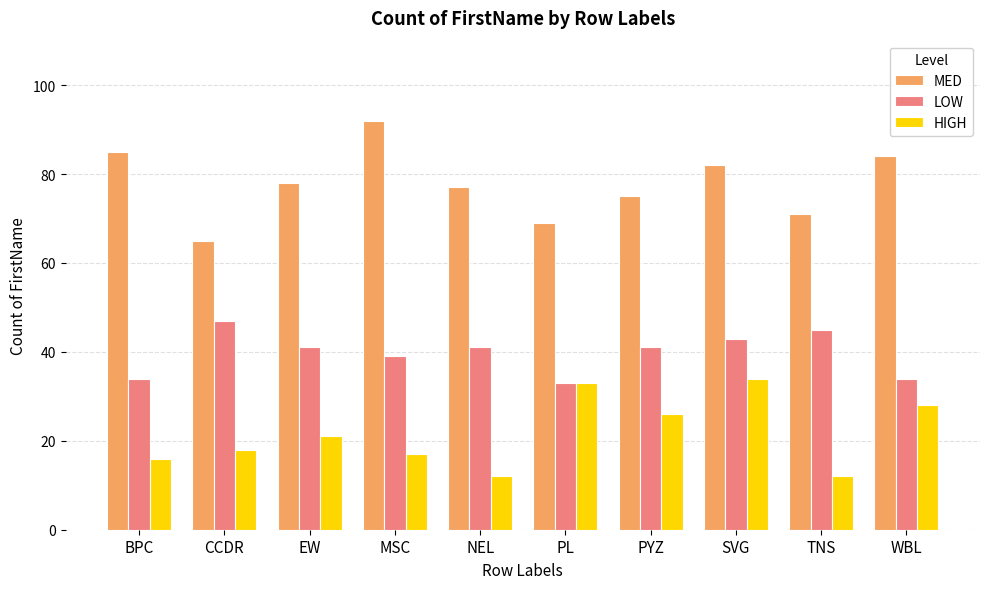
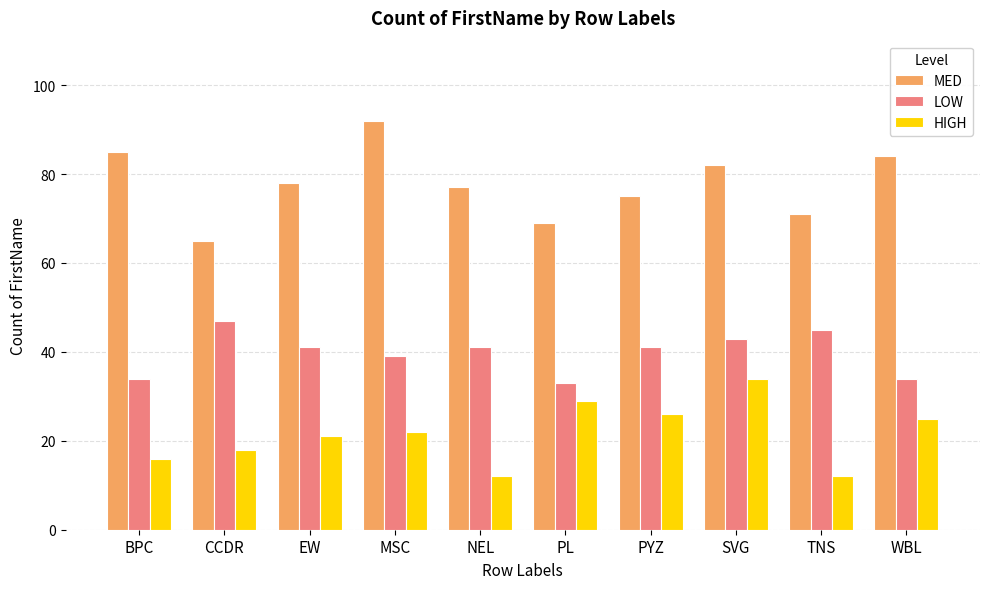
  {
    "HIGH": {
      "BPC": 16,
      "CCDR": 18,
      "EW": 21,
-     "MSC": 17,
+     "MSC": 22,
      "NEL": 12,
-     "PL": 33,
+     "PL": 29,
      "PYZ": 26,
      "SVG": 34,
      "TNS": 12,
-     "WBL": 28
+     "WBL": 25
    }
  }
